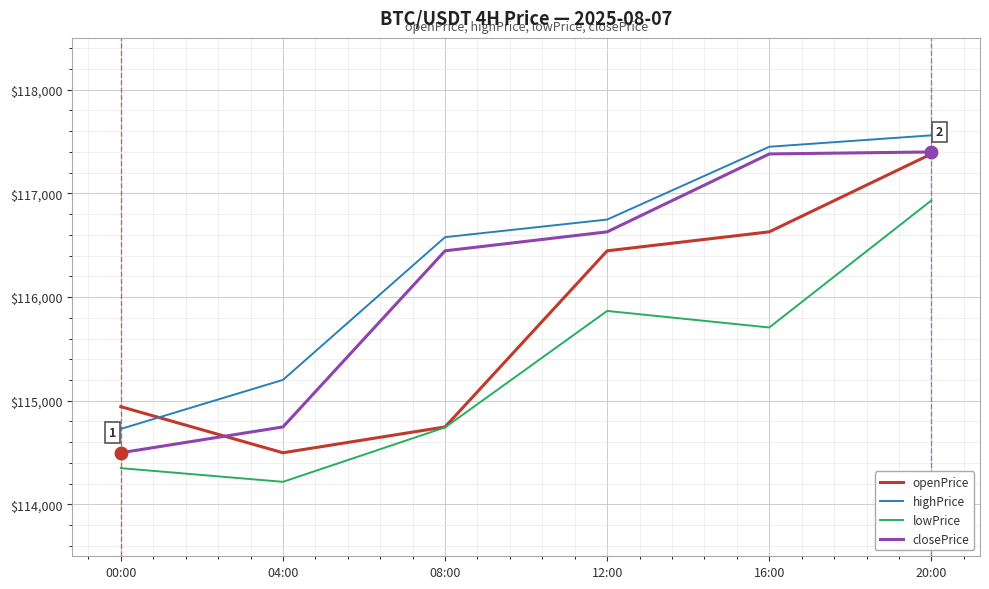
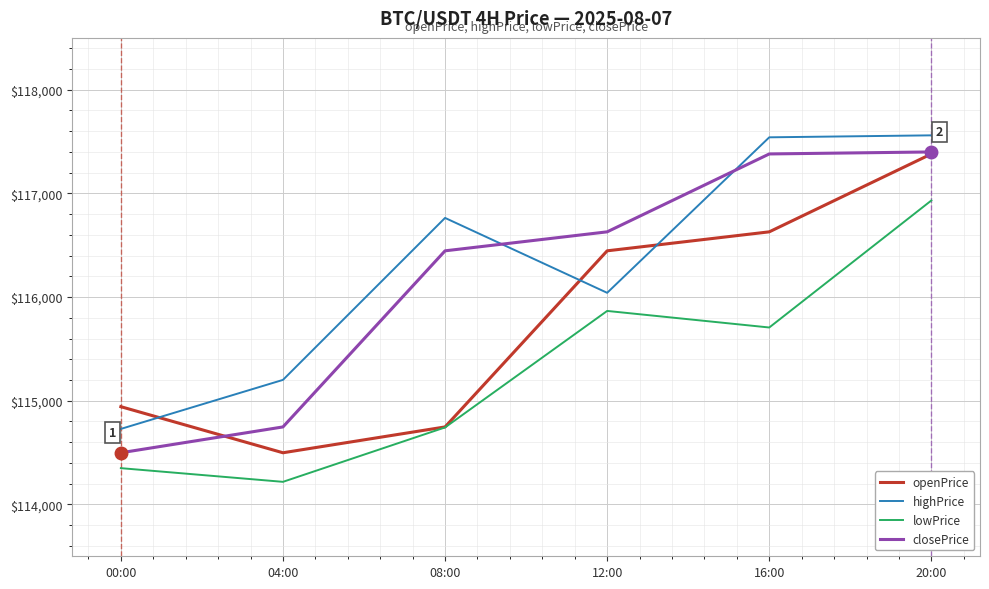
  {
    "highPrice": {
      "04:00": "$115,200",
-     "08:00": "$116,580",
-     "12:00": "$116,750",
-     "16:00": "$117,450"
+     "08:00": "$116,760",
+     "12:00": "$116,040",
+     "16:00": "$117,540"
    },
    "lowPrice": {
      "00:00": "$114,350",
      "04:00": "$114,220",
      "12:00": "$115,870",
      "16:00": "$115,710",
      "20:00": "$116,930"
    }
  }
